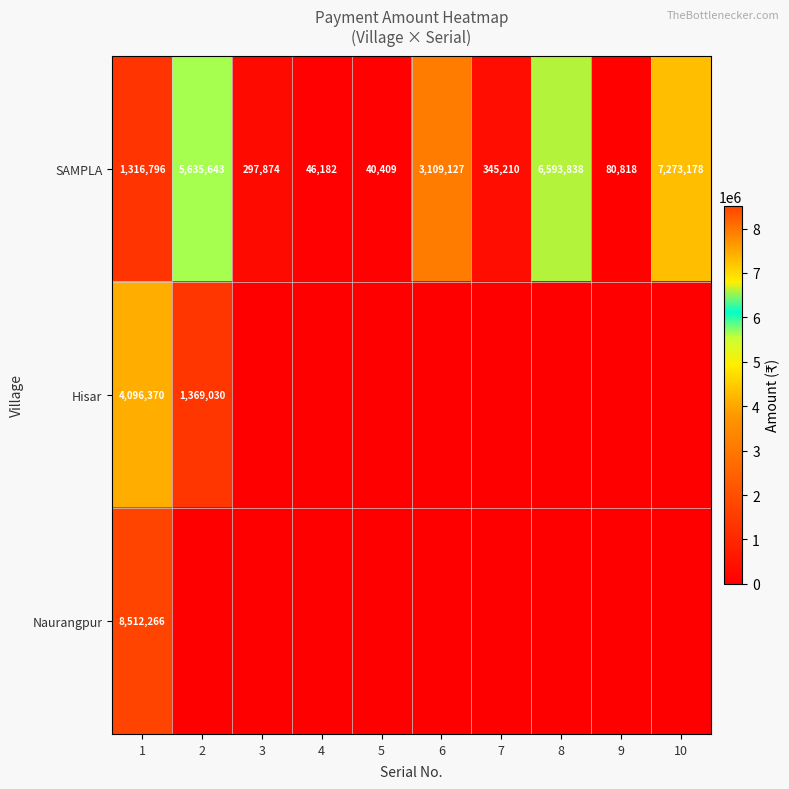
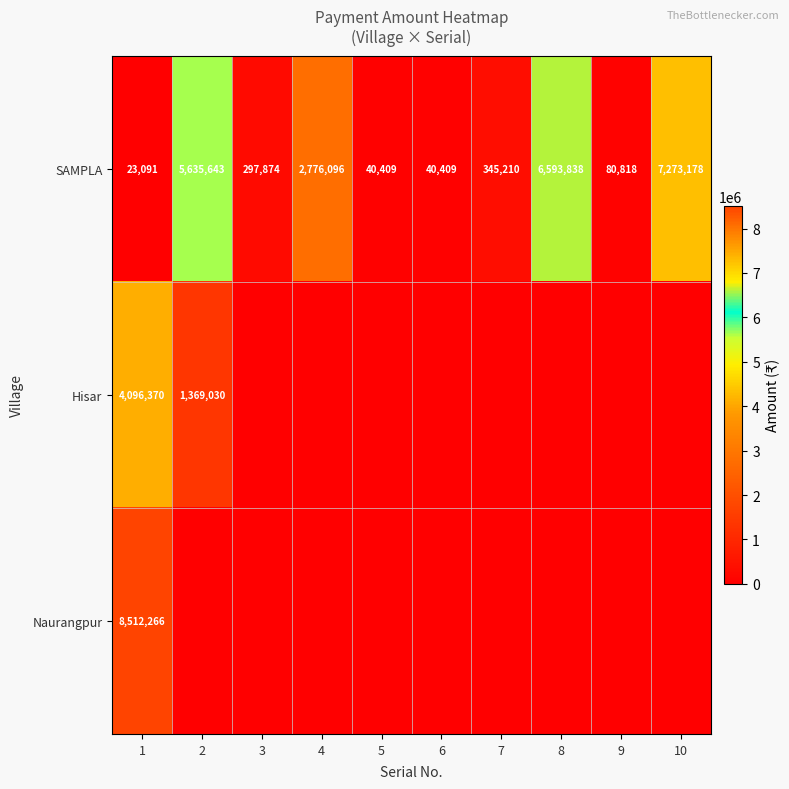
  {
    "SAMPLA": {
-     "1": "1,316,796",
+     "1": "23,091",
      "2": "5,635,643",
      "3": "297,874",
-     "4": "46,182",
+     "4": "2,776,096",
      "5": "40,409",
-     "6": "3,109,127",
+     "6": "40,409",
      "7": "345,210",
      "8": "6,593,838",
      "9": "80,818",
      "10": "7,273,178"
    },
    "Hisar": {
      "1": "4,096,370",
      "2": "1,369,030"
    },
    "Naurangpur": {
      "1": "8,512,266"
    }
  }
